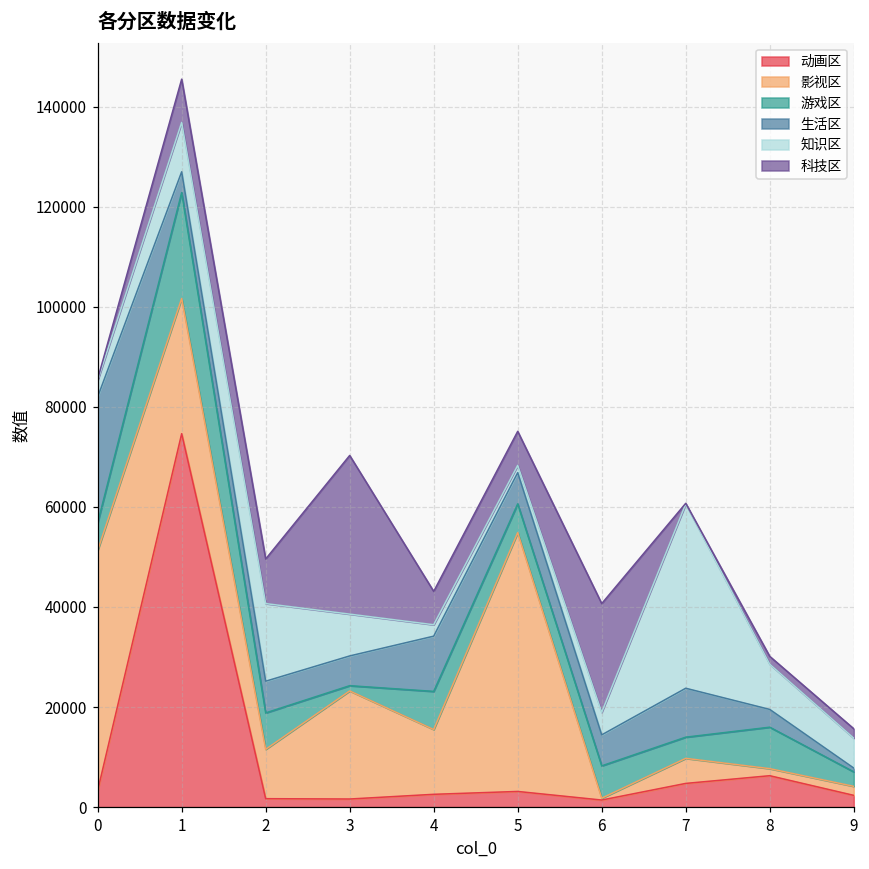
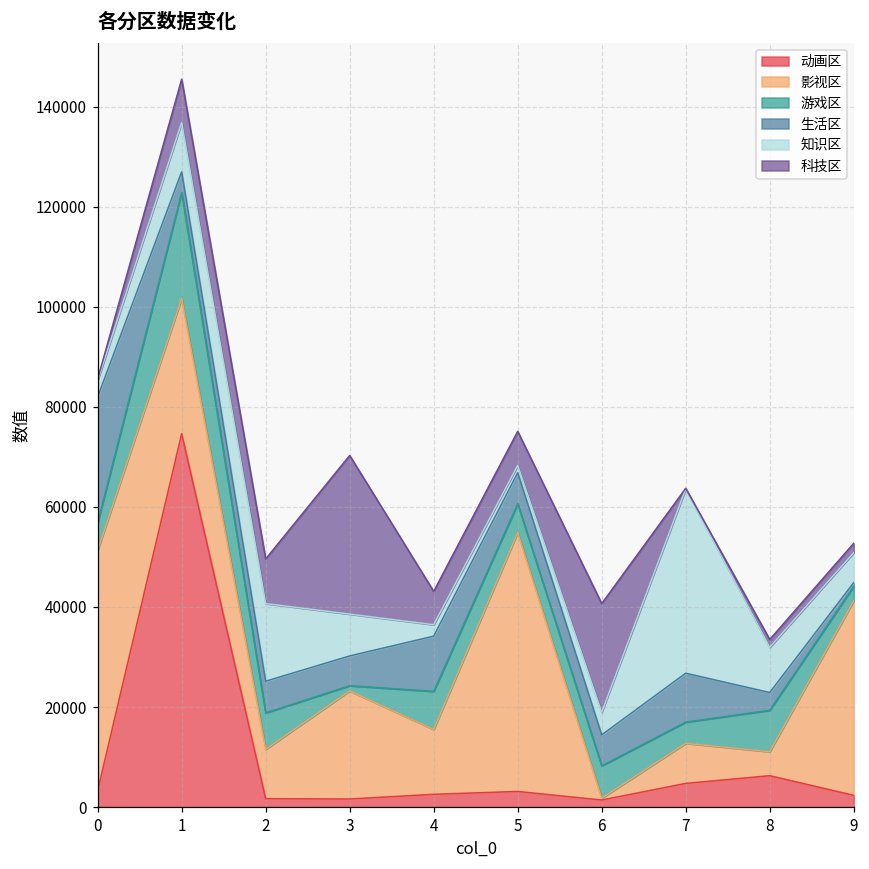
  {
    "动画区": {
      "0": 3000,
      "1": 75000,
      "2": 2000,
      "3": 2000,
      "4": 3000,
      "5": 3000,
      "7": 5000,
      "8": 6000,
      "9": 2000
    },
    "影视区": {
      "0": 48000,
      "1": 27000,
      "2": 10000,
      "3": 22000,
      "4": 13000,
      "5": 52000,
-     "7": 5000,
-     "8": 1000,
-     "9": 2000
+     "7": 8000,
+     "8": 5000,
+     "9": 39000
    },
    "知识区": {
      "1": 10000,
      "2": 16000,
      "3": 8000,
      "4": 2000,
      "5": 1000,
      "6": 5000,
      "8": 9000,
      "9": 6000
    },
    "科技区": {
      "1": 9000,
      "2": 9000,
      "3": 32000,
      "4": 7000,
      "5": 7000,
      "6": 22000,
      "8": 2000,
      "9": 2000
    }
  }
